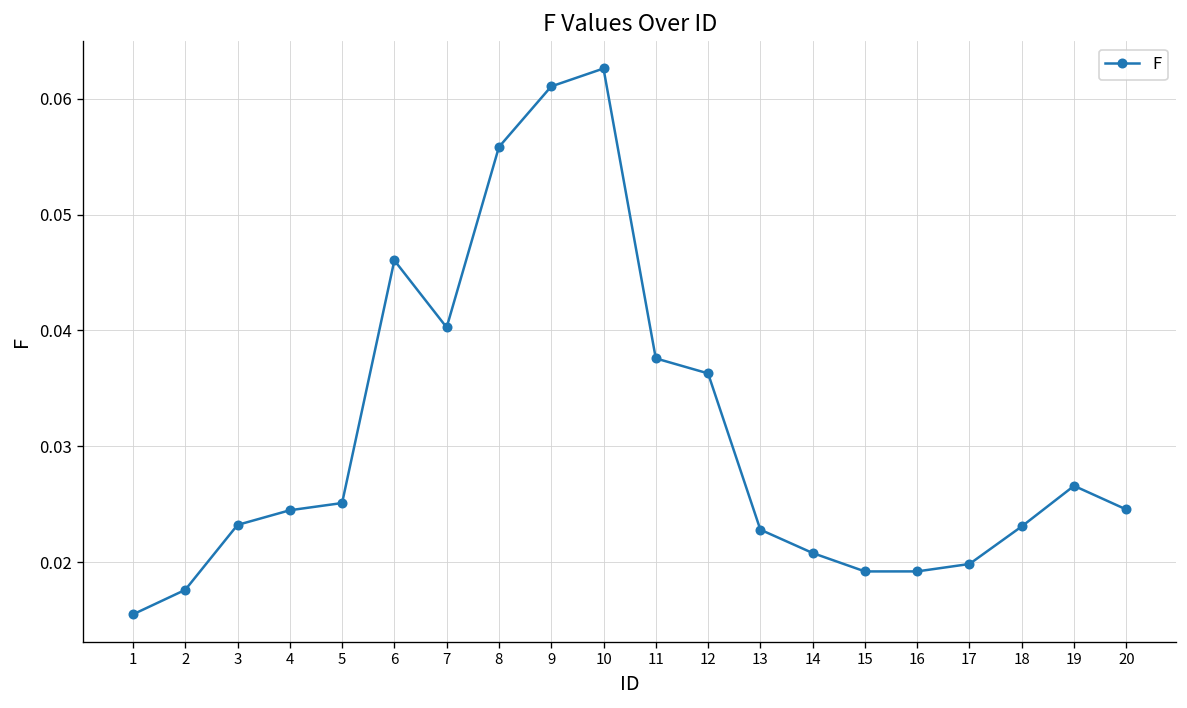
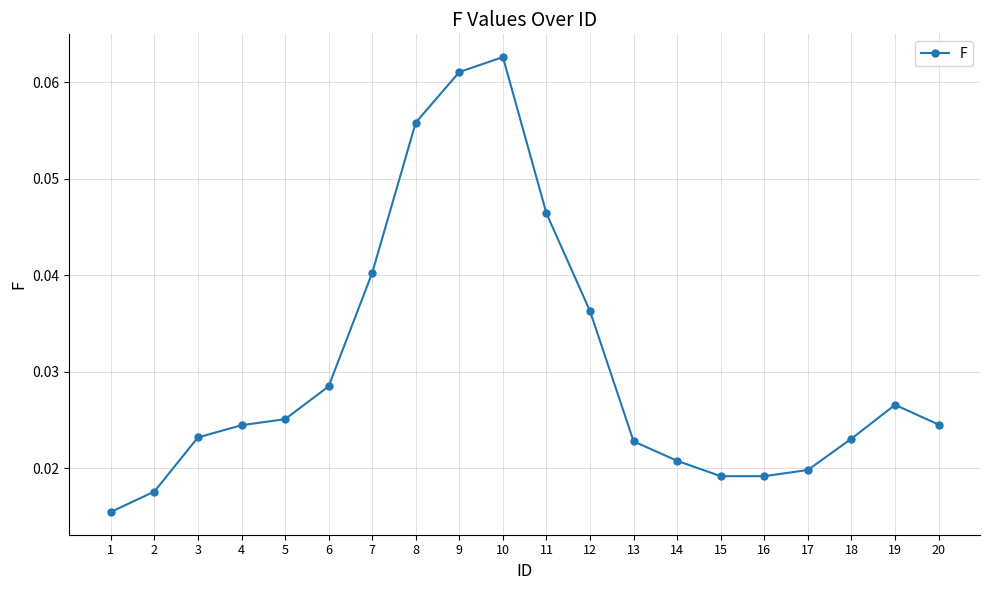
  {
    "1": 0.015,
    "2": 0.018,
    "3": 0.023,
    "4": 0.024,
    "5": 0.025,
-   "6": 0.046,
+   "6": 0.028,
    "7": 0.040,
    "8": 0.056,
    "9": 0.061,
    "10": 0.063,
-   "11": 0.038,
+   "11": 0.046,
    "12": 0.036,
    "13": 0.023,
    "14": 0.021,
    "15": 0.019,
    "16": 0.019,
    "17": 0.020,
    "18": 0.023,
    "19": 0.027,
    "20": 0.025
  }
